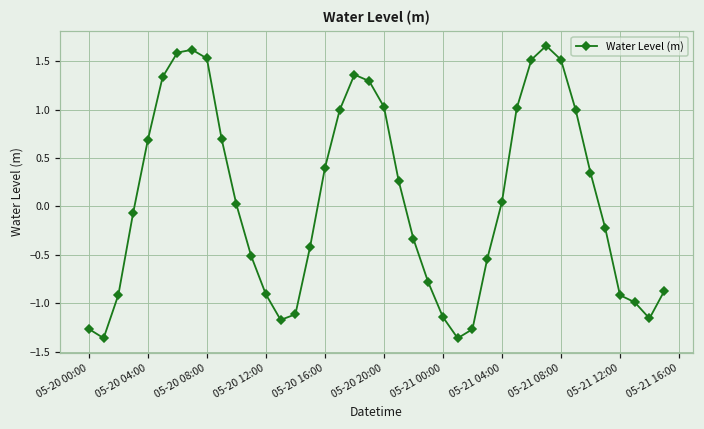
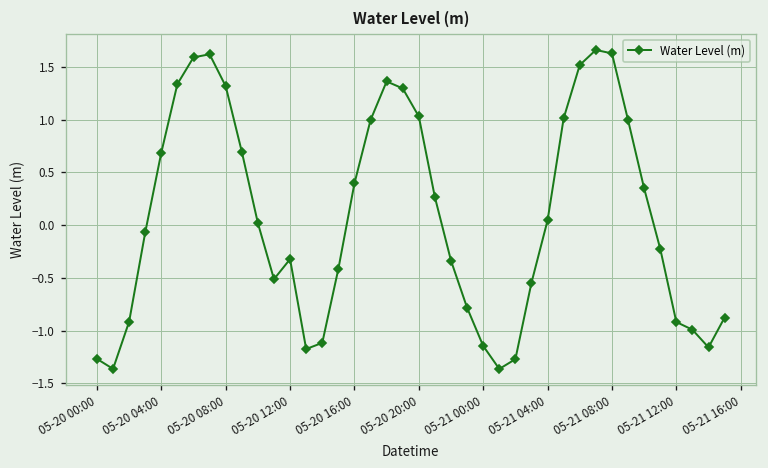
  {
    "05-20 00:00": -1.3,
    "05-20 04:00": 0.7,
-   "05-20 08:00": 1.5,
-   "05-20 12:00": -0.9,
+   "05-20 08:00": 1.3,
+   "05-20 12:00": -0.3,
    "05-20 16:00": 0.4,
    "05-20 20:00": 1.0,
    "05-21 00:00": -1.1,
    "05-21 04:00": 0.0,
-   "05-21 08:00": 1.5,
+   "05-21 08:00": 1.6,
    "05-21 12:00": -0.9
  }
